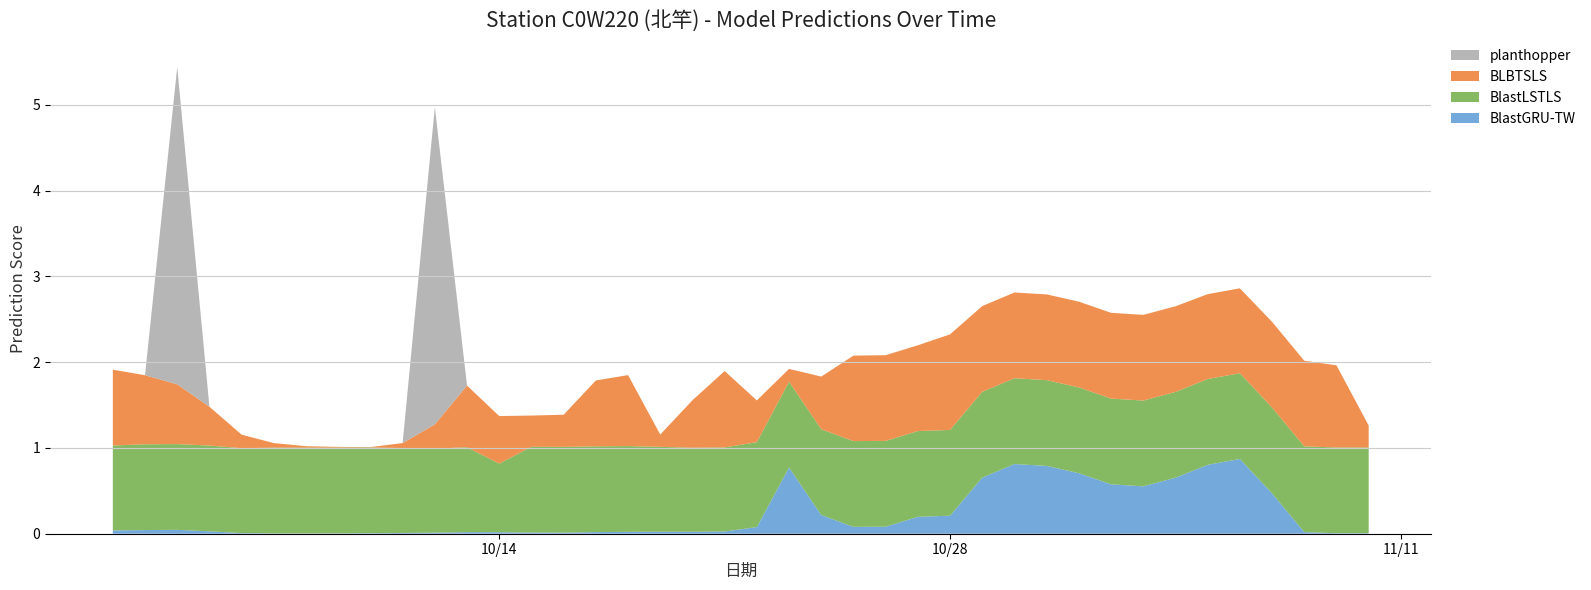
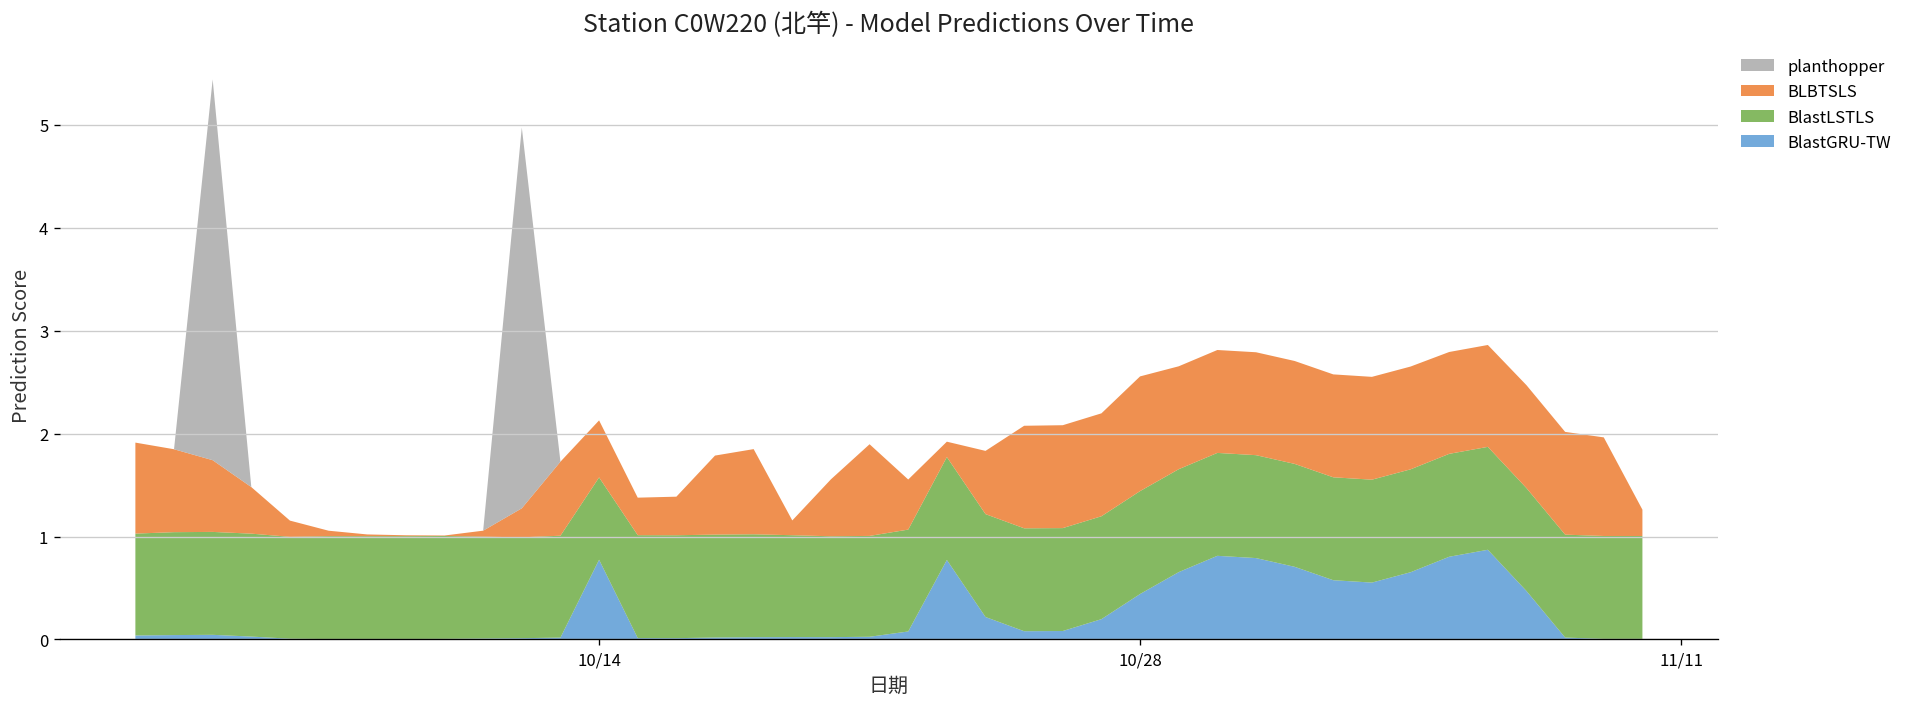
  {
    "BlastGRU-TW": {
-     "10/14": 0.0,
-     "10/28": 0.2
+     "10/14": 0.8,
+     "10/28": 0.4
    },
    "BlastLSTLS": {
      "10/14": 0.8,
      "10/28": 1.0
    }
  }
